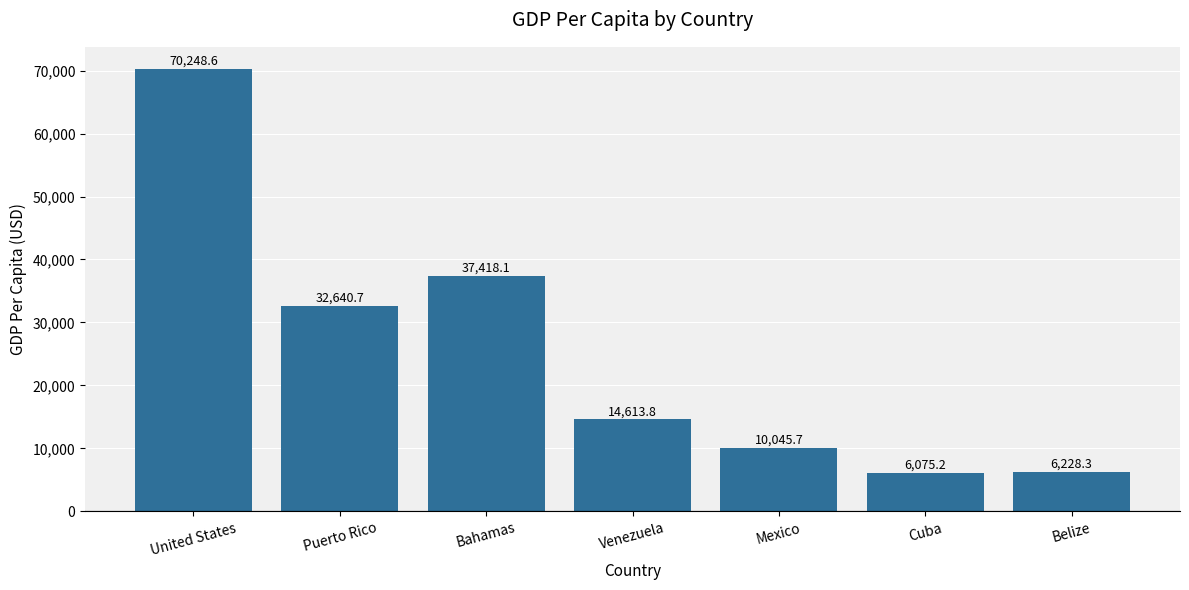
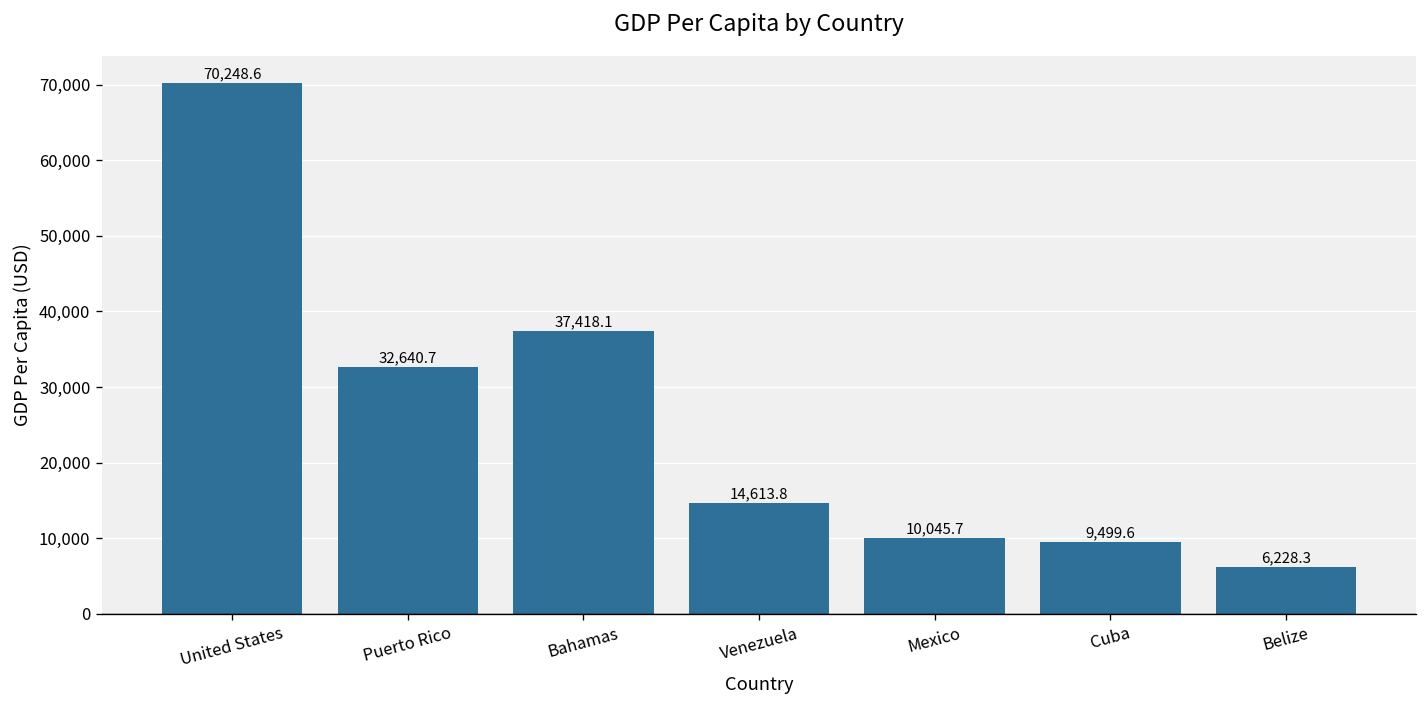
  {
    "United States": "70,248.6",
    "Puerto Rico": "32,640.7",
    "Bahamas": "37,418.1",
    "Venezuela": "14,613.8",
    "Mexico": "10,045.7",
-   "Cuba": "6,075.2",
+   "Cuba": "9,499.6",
    "Belize": "6,228.3"
  }
